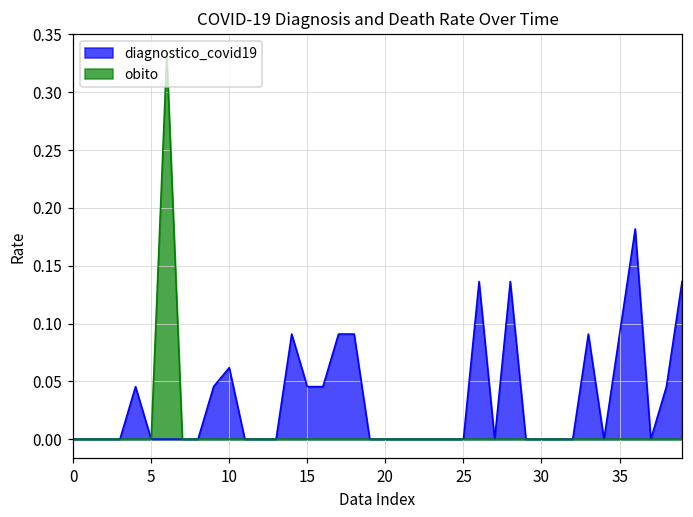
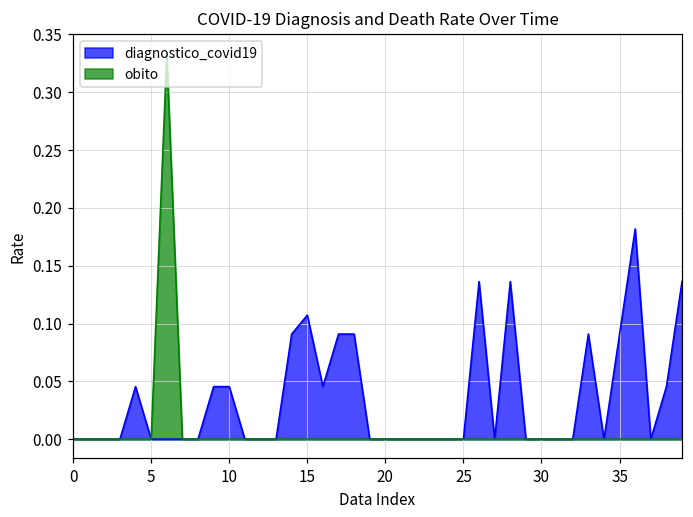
  {
    "diagnostico_covid19": {
-     "10": 0.062,
-     "15": 0.045,
+     "10": 0.045,
+     "15": 0.107,
      "35": 0.091
    },
    "obito": {
      "10": 0.000,
      "15": 0.000,
      "35": 0.000
    }
  }
